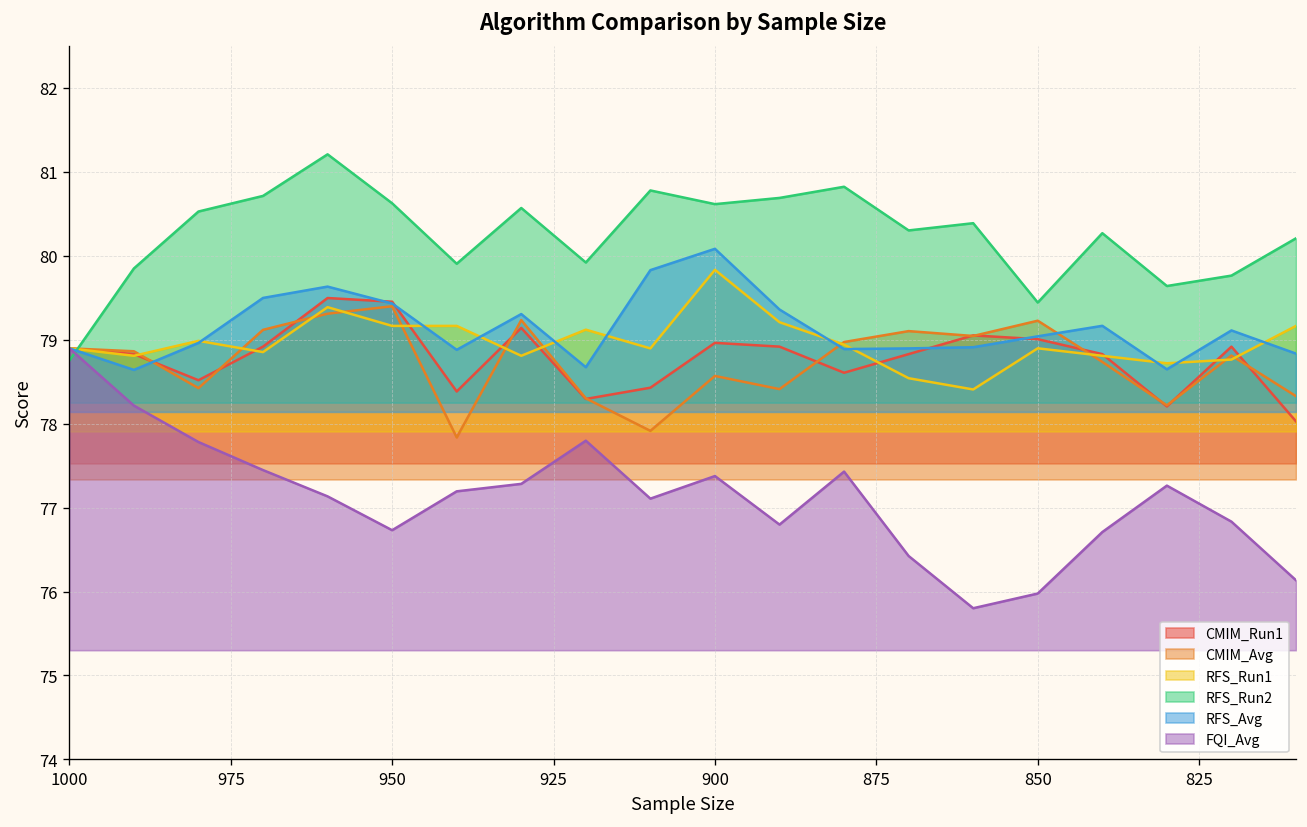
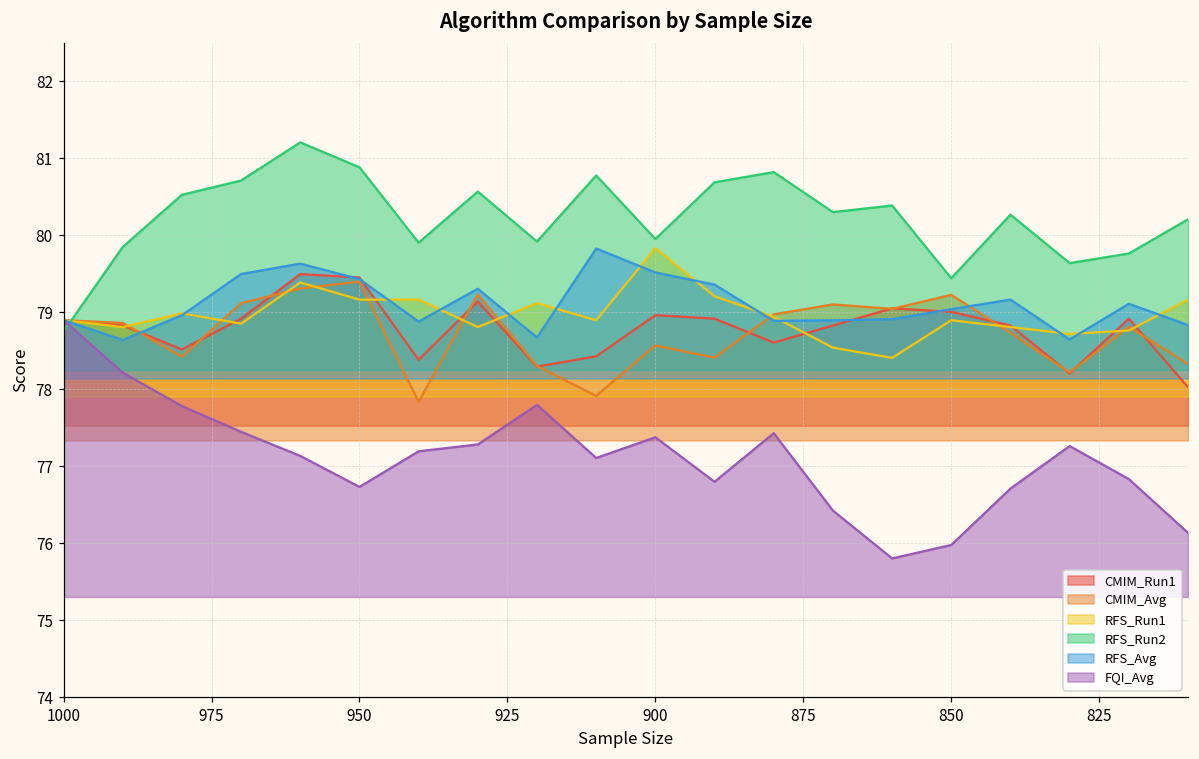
  {
    "RFS_Run2": {
      "1000": 78.7,
-     "950": 80.6,
-     "900": 80.6,
+     "950": 80.9,
+     "900": 80.0,
      "850": 79.4
    },
    "RFS_Avg": {
-     "900": 80.1
+     "900": 79.5
    },
    "FQI_Avg": {
      "950": 76.7,
      "900": 77.4,
      "850": 76.0
    }
  }
